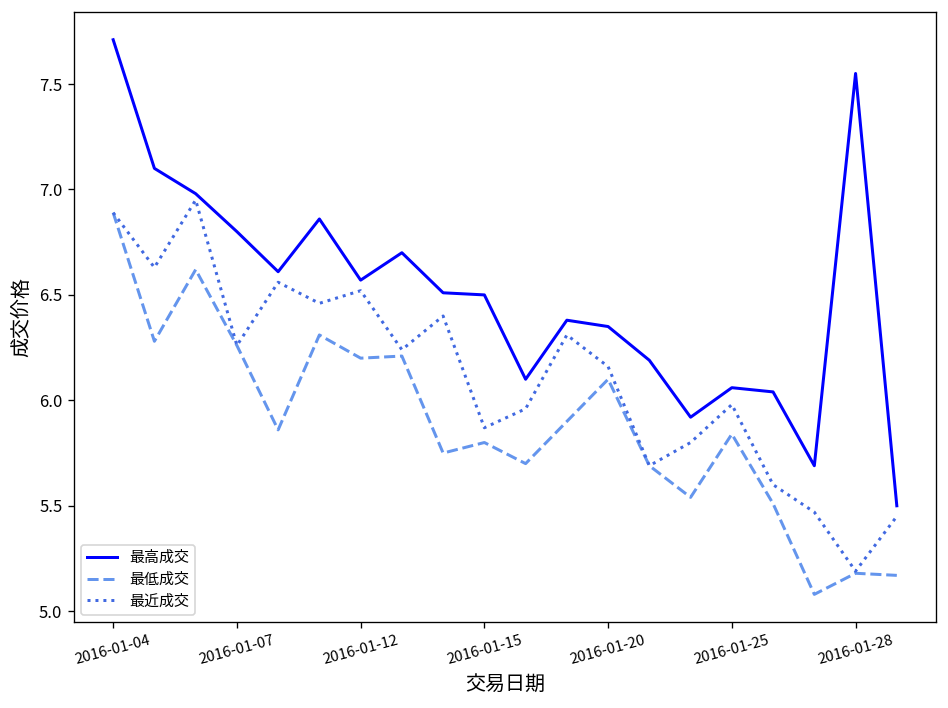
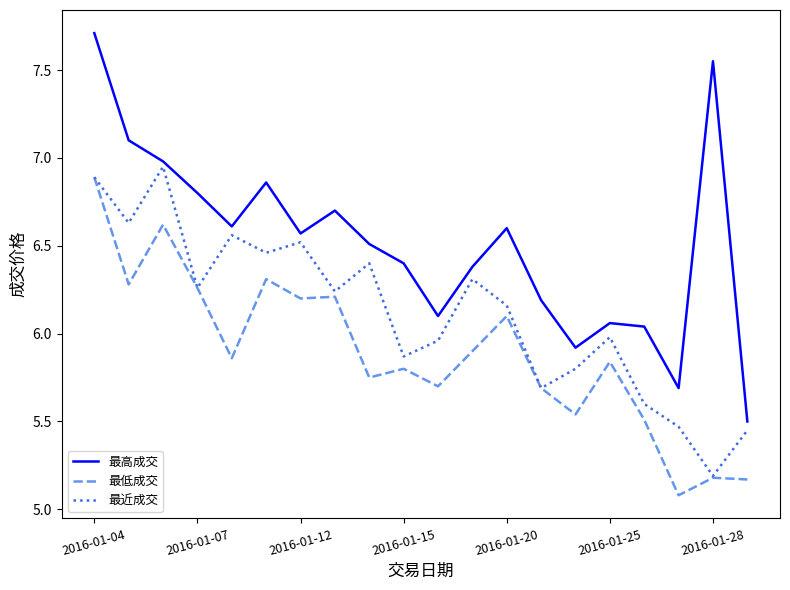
  {
    "最高成交": {
      "2016-01-04": 7.71,
      "2016-01-07": 6.80,
      "2016-01-12": 6.57,
-     "2016-01-15": 6.5,
-     "2016-01-20": 6.35,
+     "2016-01-15": 6.4,
+     "2016-01-20": 6.60,
      "2016-01-25": 6.06,
      "2016-01-28": 7.55
    }
  }
